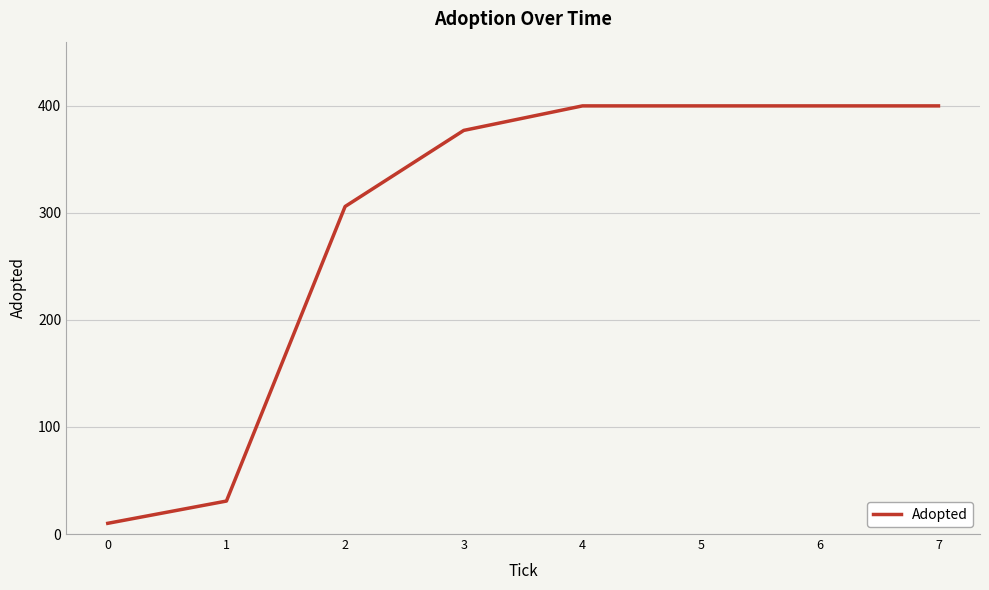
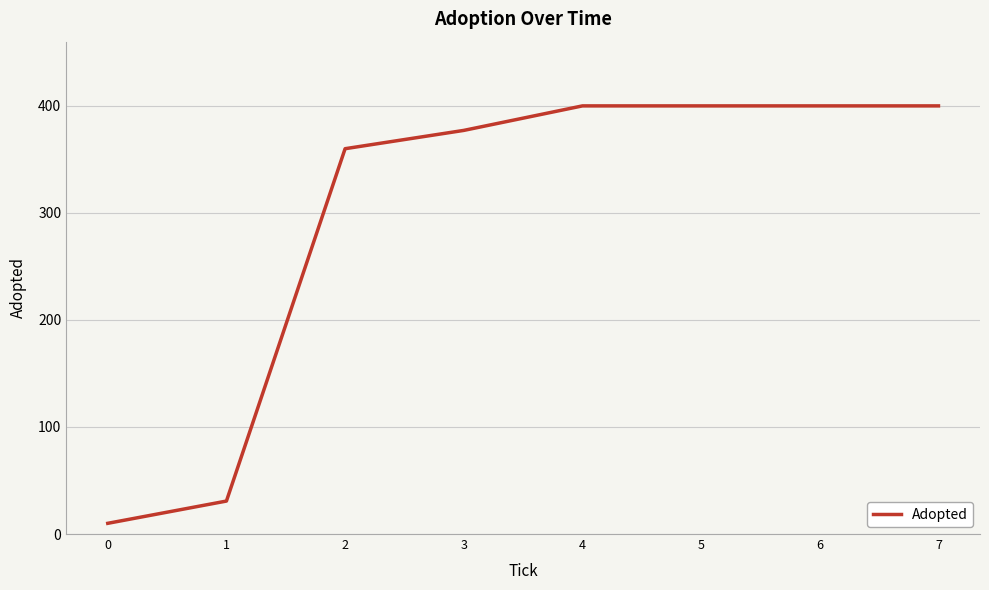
  {
    "0": 10,
    "1": 31,
-   "2": 306,
+   "2": 360,
    "3": 377,
    "4": 400,
    "5": 400,
    "6": 400,
    "7": 400
  }
